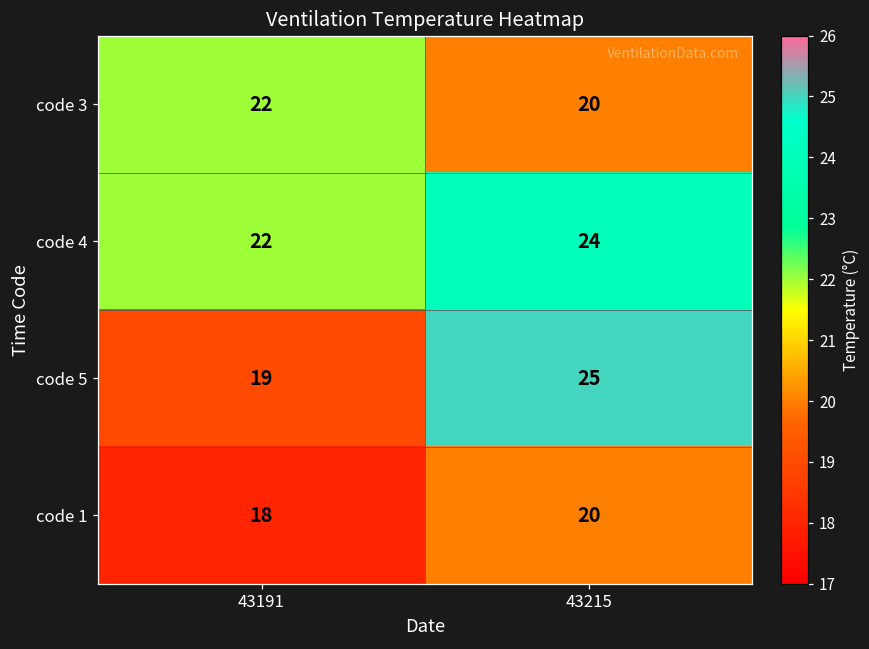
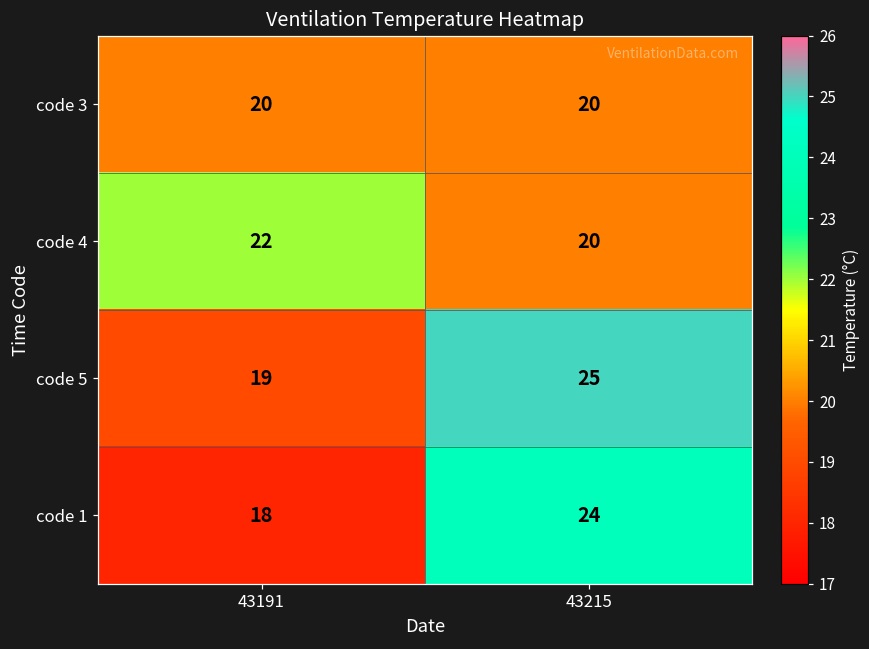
  {
    "code 3": {
-     "43191": 22
+     "43191": 20
    },
    "code 4": {
      "43191": 22,
-     "43215": 24
+     "43215": 20
    },
    "code 5": {
      "43191": 19,
      "43215": 25
    },
    "code 1": {
      "43191": 18,
-     "43215": 20
+     "43215": 24
    }
  }
